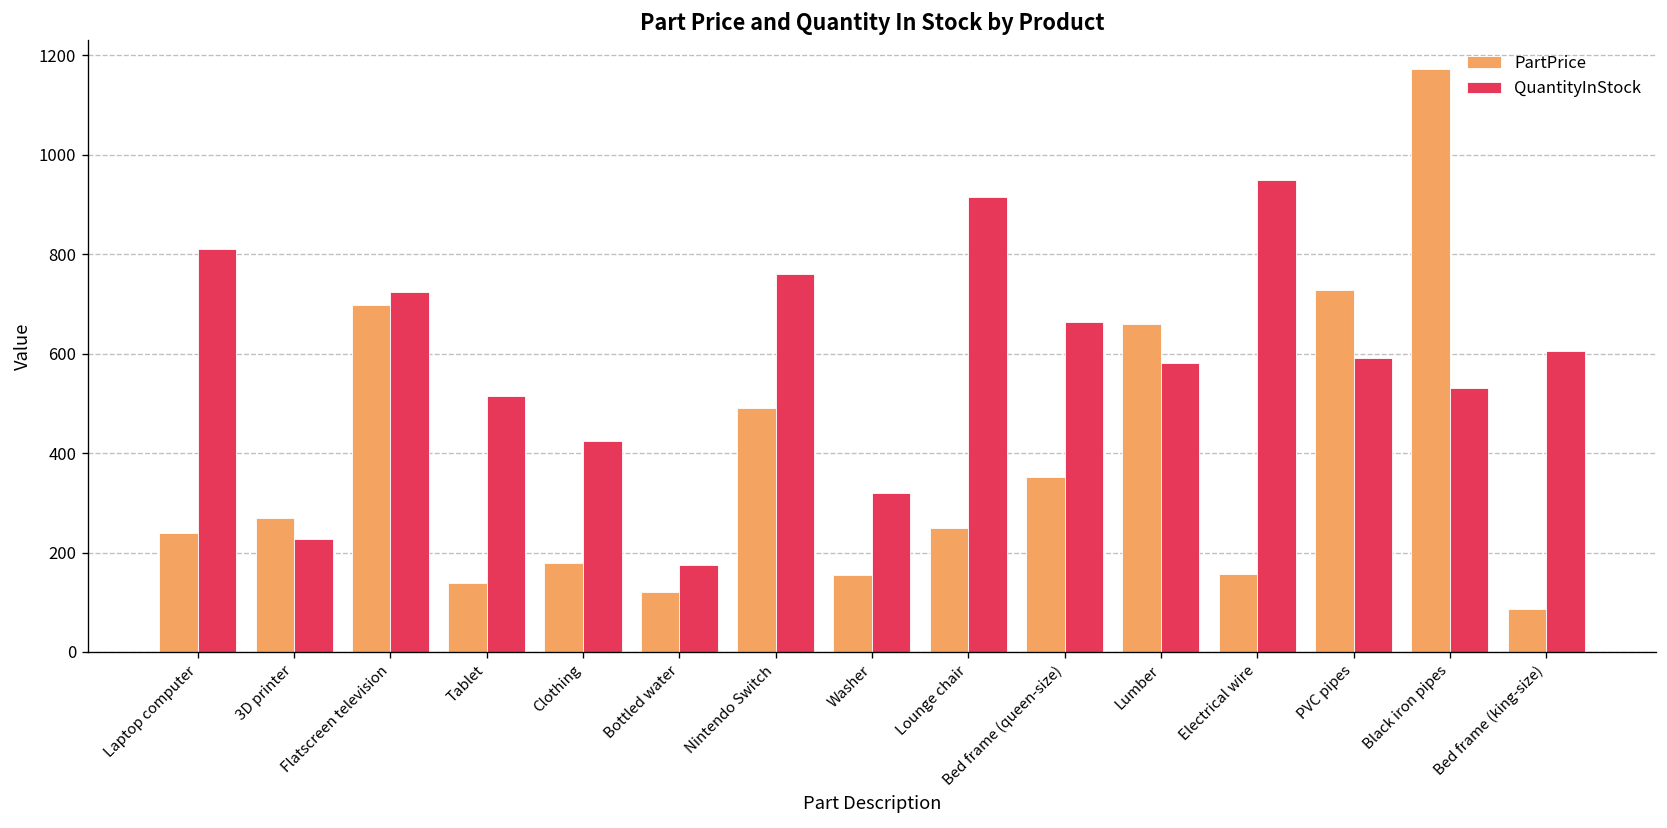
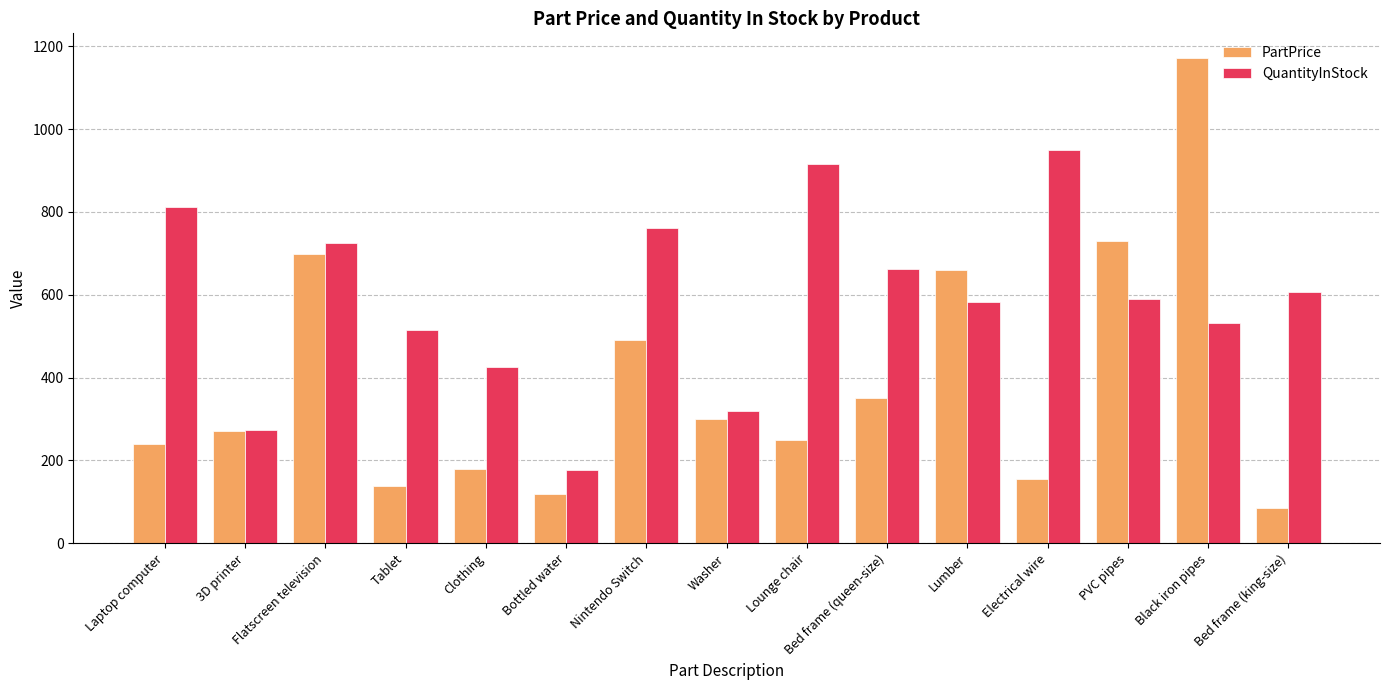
  {
    "PartPrice": {
      "Laptop computer": 240,
      "3D printer": 270,
      "Flatscreen television": 700,
      "Tablet": 140,
      "Clothing": 180,
      "Bottled water": 120,
      "Nintendo Switch": 490,
-     "Washer": 160,
+     "Washer": 300,
      "Lounge chair": 250,
      "Bed frame (queen-size)": 350,
      "Lumber": 660,
      "Electrical wire": 160,
      "PVC pipes": 730,
      "Black iron pipes": 1170,
      "Bed frame (king-size)": 90
    },
    "QuantityInStock": {
      "Laptop computer": 810,
-     "3D printer": 230,
+     "3D printer": 270,
      "Flatscreen television": 720,
      "Tablet": 510,
      "Clothing": 430,
      "Bottled water": 180,
      "Nintendo Switch": 760,
      "Washer": 320,
      "Lounge chair": 920,
      "Bed frame (queen-size)": 660,
      "Lumber": 580,
      "Electrical wire": 950,
      "PVC pipes": 590,
      "Black iron pipes": 530,
      "Bed frame (king-size)": 610
    }
  }
